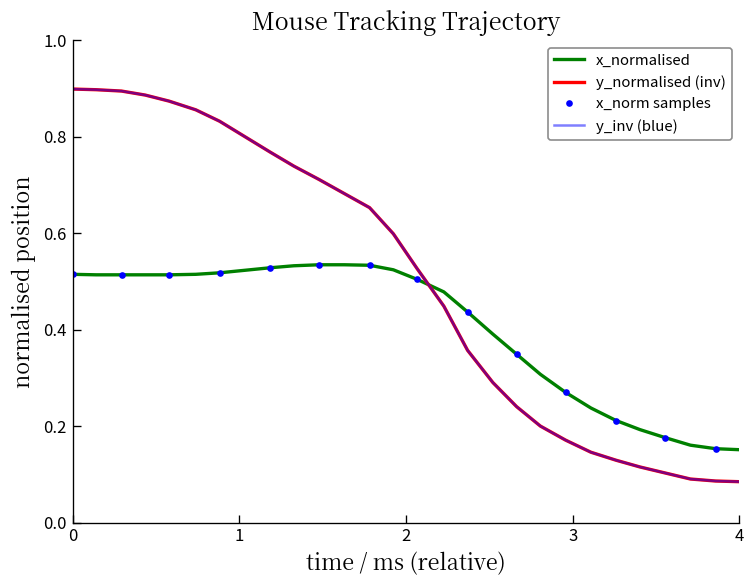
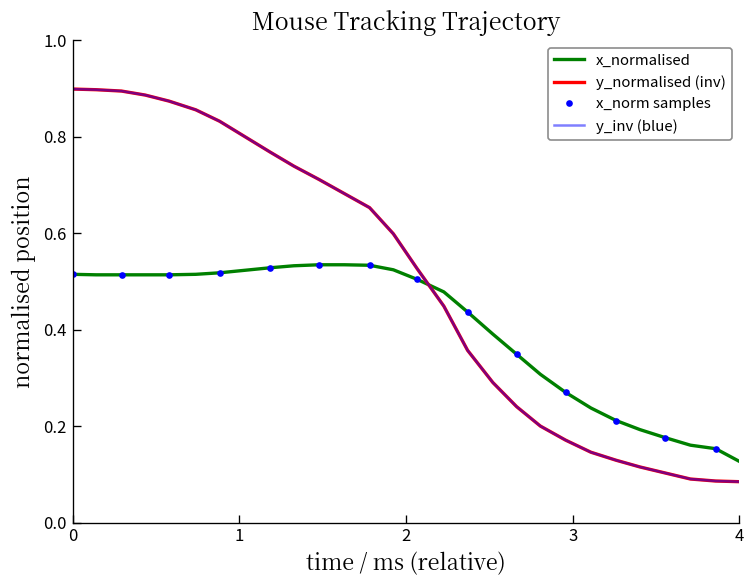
  {
    "x_normalised": {
-     "4": 0.15
+     "4": 0.13
    }
  }
